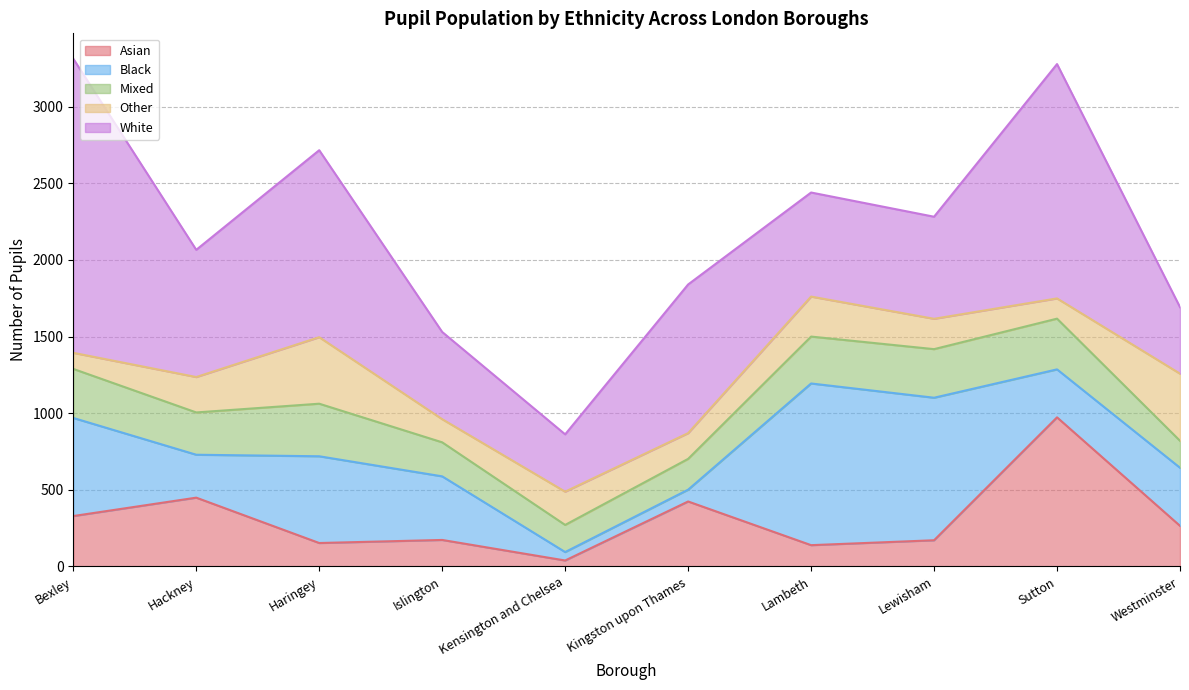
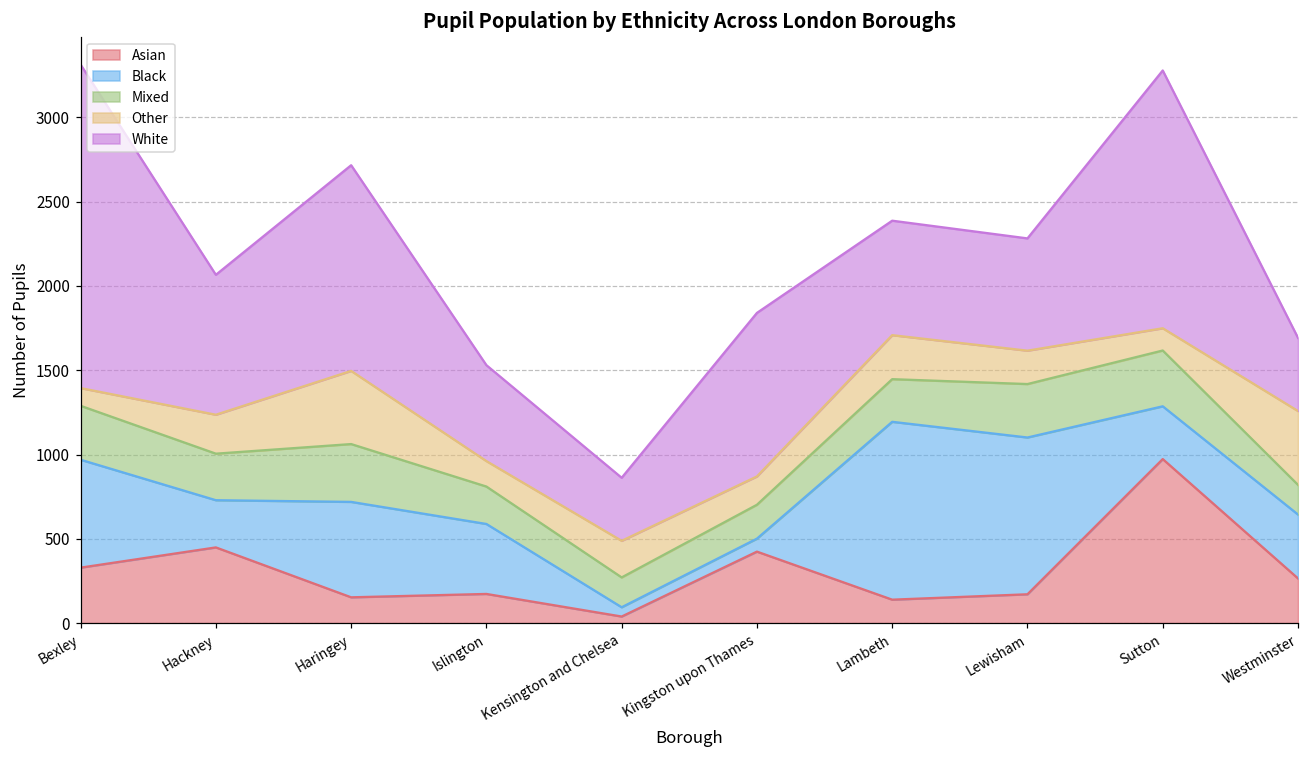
  {
    "Asian": {
      "Bexley": 330,
      "Hackney": 450,
      "Haringey": 150,
      "Islington": 170,
      "Kensington and Chelsea": 40,
      "Kingston upon Thames": 420,
      "Lambeth": 140,
      "Lewisham": 170,
      "Sutton": 970,
      "Westminster": 270
    },
    "Black": {
      "Bexley": 640,
      "Hackney": 280,
      "Haringey": 570,
      "Islington": 420,
      "Kensington and Chelsea": 60,
      "Kingston upon Thames": 80,
      "Lambeth": 1060,
      "Lewisham": 930,
      "Sutton": 310,
      "Westminster": 380
    },
    "Mixed": {
      "Bexley": 320,
      "Hackney": 280,
      "Haringey": 340,
      "Islington": 220,
      "Kensington and Chelsea": 180,
      "Kingston upon Thames": 200,
-     "Lambeth": 310,
+     "Lambeth": 250,
      "Lewisham": 320,
      "Sutton": 330,
      "Westminster": 180
    },
    "Other": {
      "Bexley": 110,
      "Hackney": 230,
      "Haringey": 430,
      "Islington": 150,
      "Kensington and Chelsea": 220,
      "Kingston upon Thames": 170,
      "Lambeth": 260,
      "Lewisham": 200,
      "Sutton": 130,
      "Westminster": 440
    },
    "White": {
      "Bexley": 1920,
      "Hackney": 830,
      "Haringey": 1220,
      "Islington": 570,
      "Kensington and Chelsea": 370,
      "Kingston upon Thames": 970,
      "Lambeth": 680,
      "Lewisham": 670,
      "Sutton": 1530,
      "Westminster": 430
    }
  }
